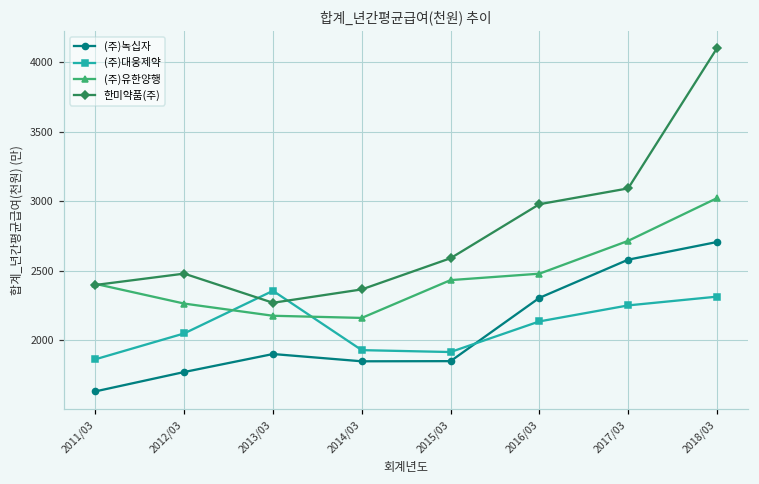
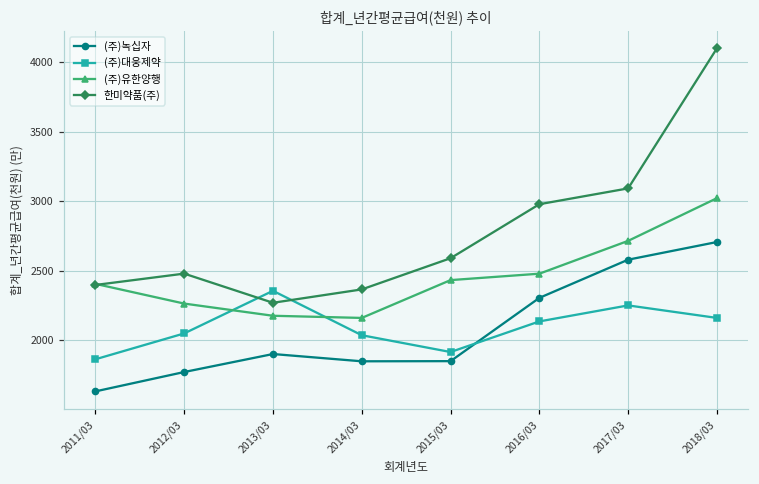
  {
    "(주)녹십자": {
      "2011/03": 1630,
      "2012/03": 1770,
      "2013/03": 1900,
      "2014/03": 1850,
      "2015/03": 1850,
      "2016/03": 2310,
      "2017/03": 2580,
      "2018/03": 2710
    },
    "(주)대웅제약": {
      "2011/03": 1860,
      "2012/03": 2050,
      "2013/03": 2360,
-     "2014/03": 1930,
+     "2014/03": 2040,
      "2015/03": 1920,
      "2016/03": 2140,
      "2017/03": 2250,
-     "2018/03": 2310
+     "2018/03": 2160
    }
  }
